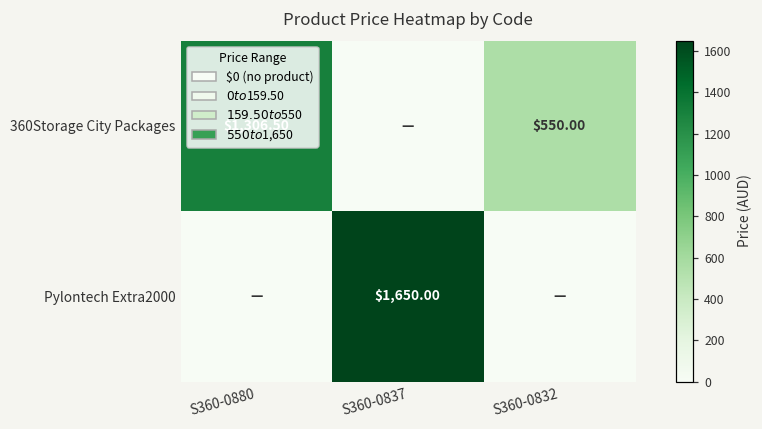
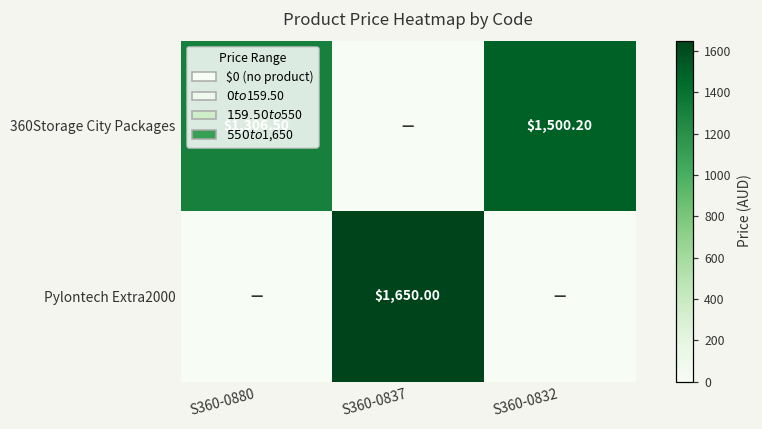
  {
    "360Storage City Packages": {
-     "S360-0832": "$550.00"
+     "S360-0832": "$1,500.20"
    },
    "Pylontech Extra2000": {
      "S360-0837": "$1,650.00"
    }
  }
